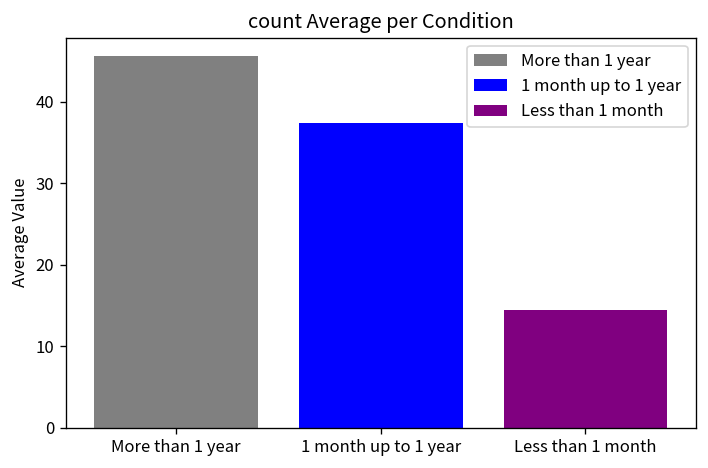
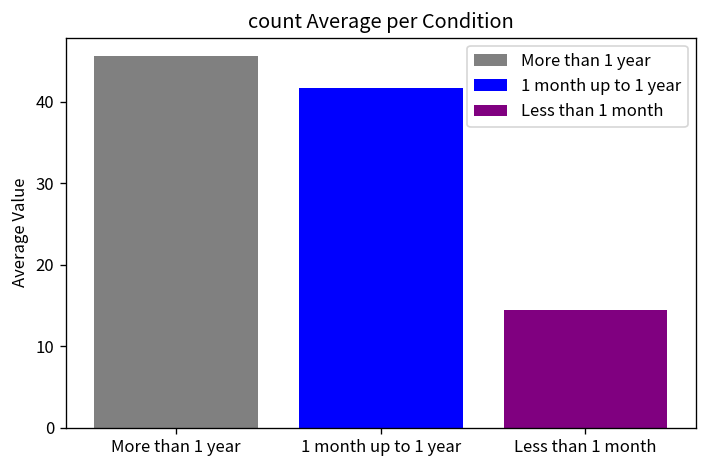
  {
    "More than 1 year": 46,
-   "1 month up to 1 year": 37,
+   "1 month up to 1 year": 42,
    "Less than 1 month": 14
  }
